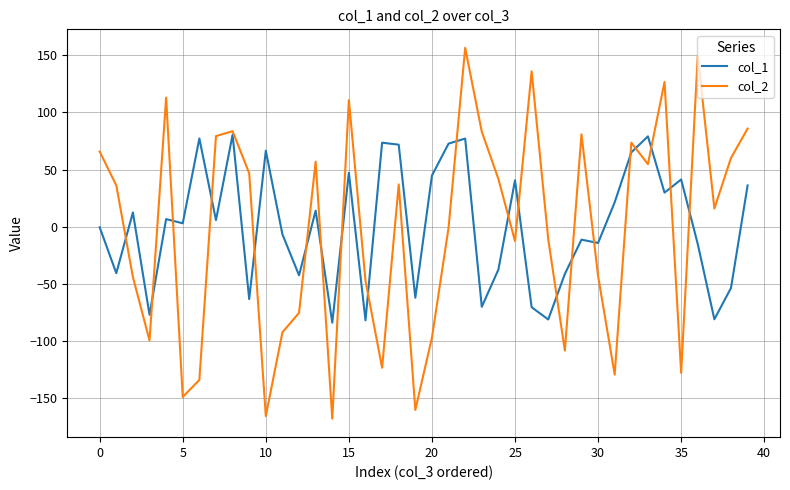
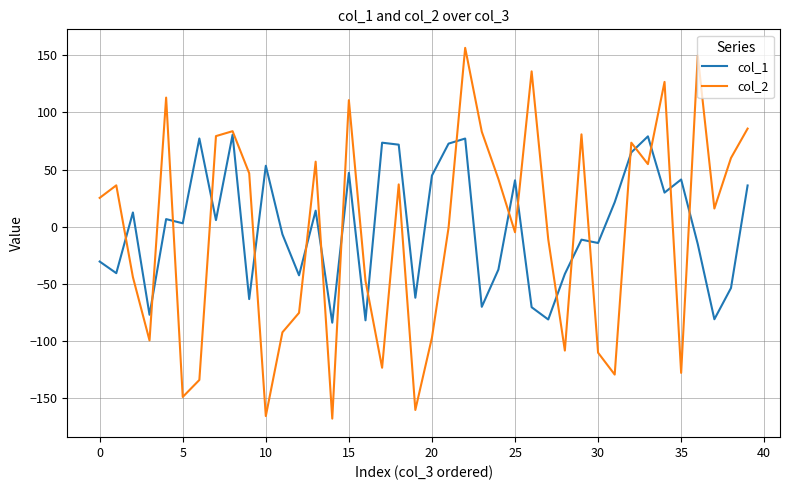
  {
    "col_1": {
-     "0": 0,
+     "0": -30,
      "5": 3,
-     "10": 66,
+     "10": 53,
      "15": 47,
      "20": 45,
      "25": 41,
      "30": -14,
      "35": 41
    },
    "col_2": {
-     "0": 66,
+     "0": 25,
      "5": -149,
      "10": -166,
      "15": 111,
      "20": -97,
-     "25": -13,
-     "30": -43,
+     "25": -5,
+     "30": -110,
      "35": -128
    }
  }
